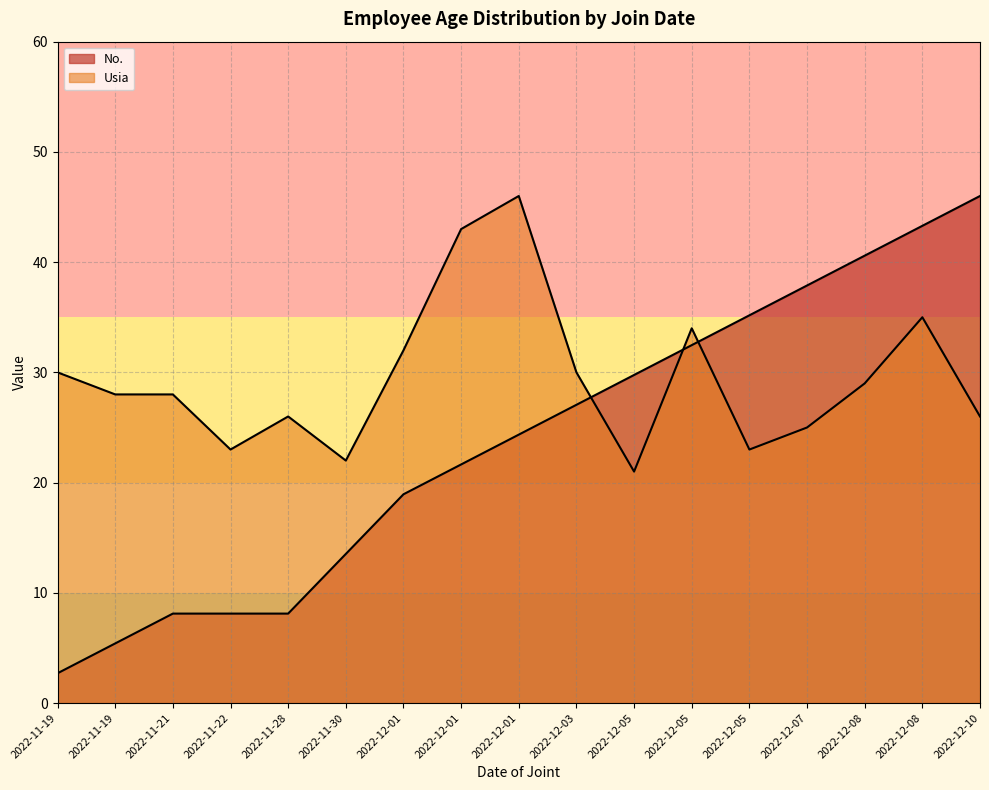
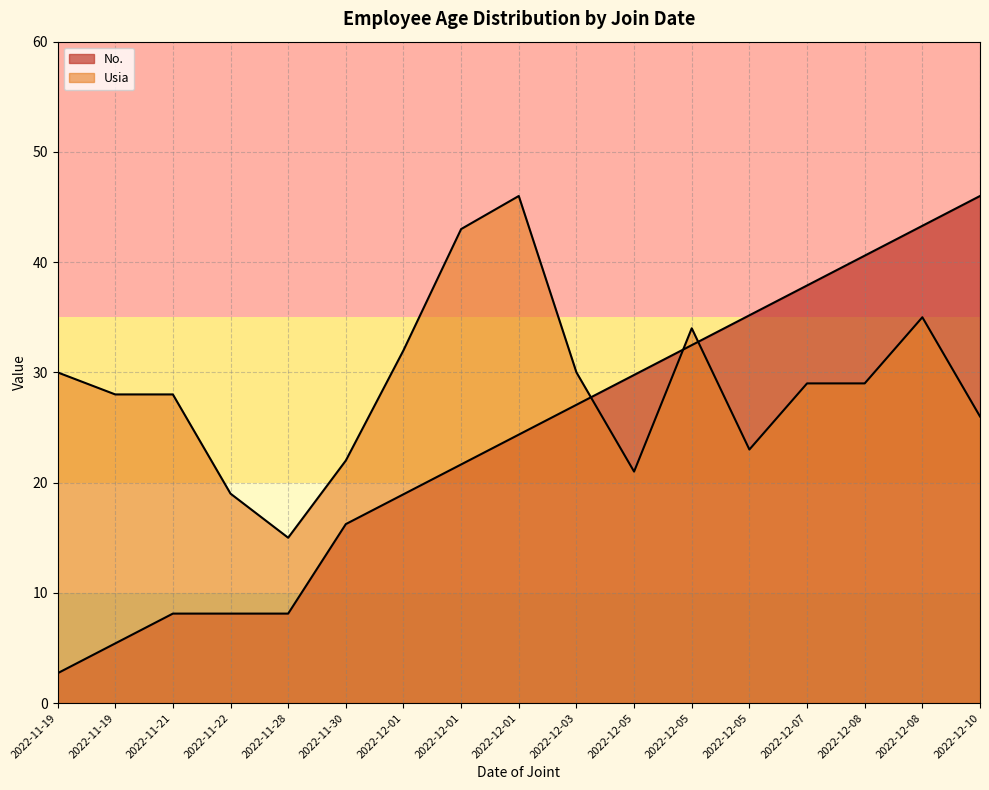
  {
    "No.": {
-     "2022-11-30": 13.5,
+     "2022-11-30": 16.2,
      "2022-12-03": 27.1
    },
    "Usia": {
      "2022-11-21": 28,
-     "2022-11-22": 23,
-     "2022-11-28": 26,
+     "2022-11-22": 19,
+     "2022-11-28": 15,
      "2022-11-30": 22,
      "2022-12-03": 30,
-     "2022-12-07": 25,
+     "2022-12-07": 29,
      "2022-12-10": 26
    }
  }
